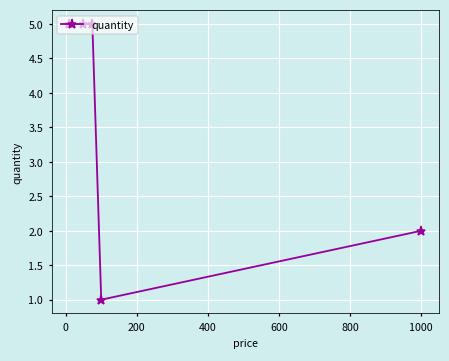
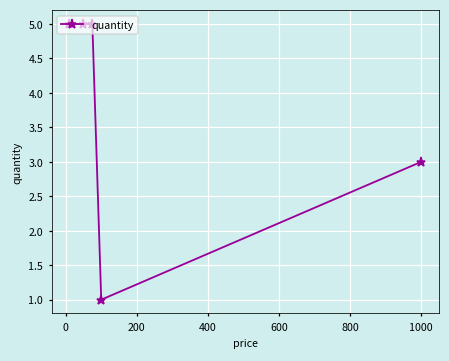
  {
-   "1000": 2
+   "1000": 3
  }
